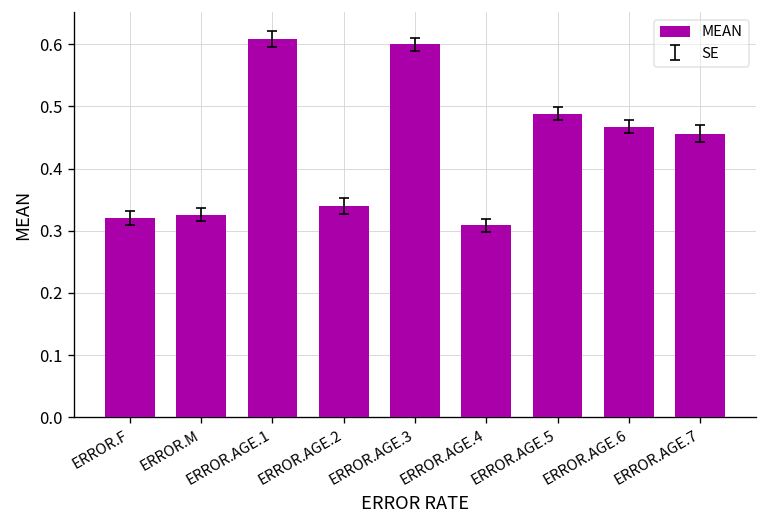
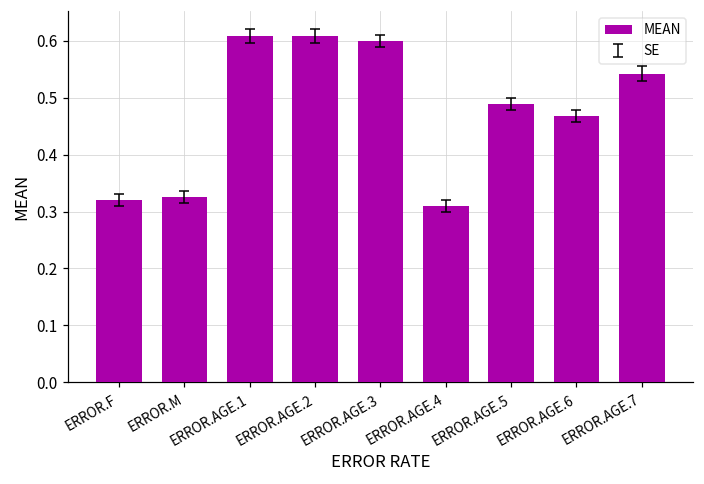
  {
    "MEAN": {
      "ERROR.F": 0.32,
      "ERROR.M": 0.33,
      "ERROR.AGE.1": 0.61,
-     "ERROR.AGE.2": 0.34,
+     "ERROR.AGE.2": 0.61,
      "ERROR.AGE.3": 0.60,
      "ERROR.AGE.4": 0.31,
      "ERROR.AGE.5": 0.49,
      "ERROR.AGE.6": 0.47,
-     "ERROR.AGE.7": 0.46
+     "ERROR.AGE.7": 0.54
    }
  }
